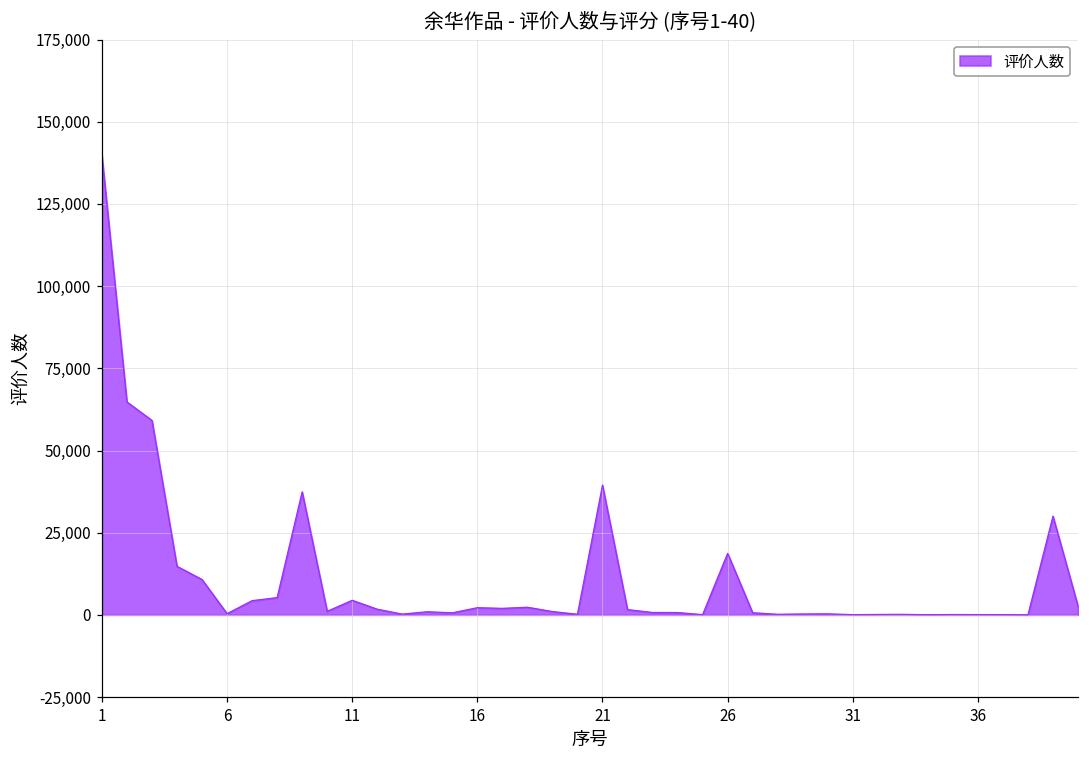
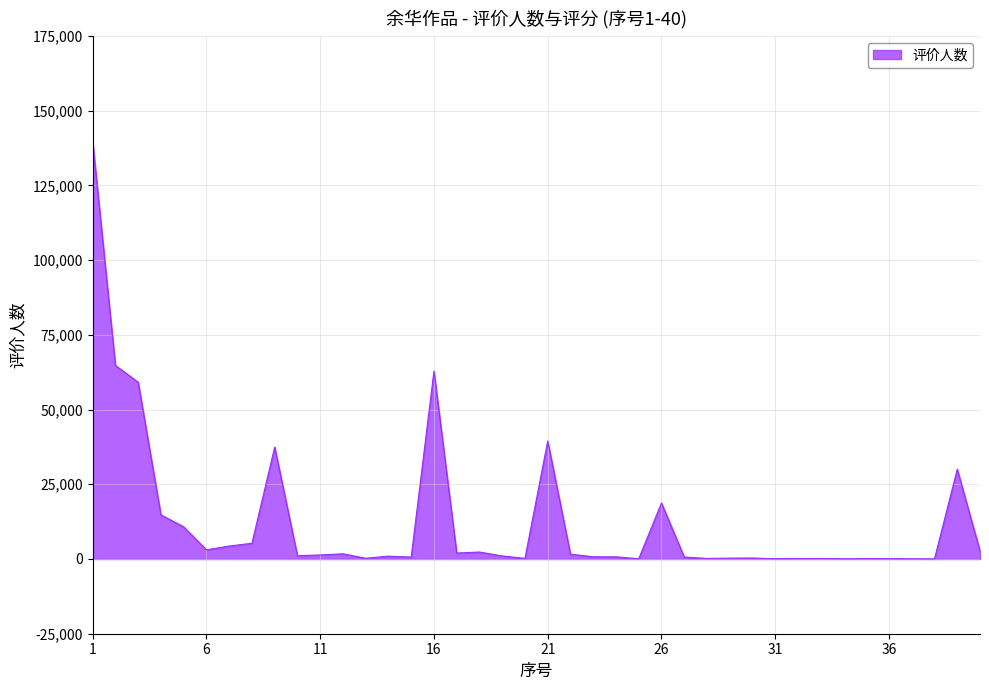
  {
    "1": "140,000",
-   "6": "0",
-   "11": "4,000",
-   "16": "2,000",
+   "6": "3,000",
+   "11": "1,000",
+   "16": "63,000",
    "21": "39,000",
    "26": "19,000",
    "31": "0",
    "36": "0"
  }
